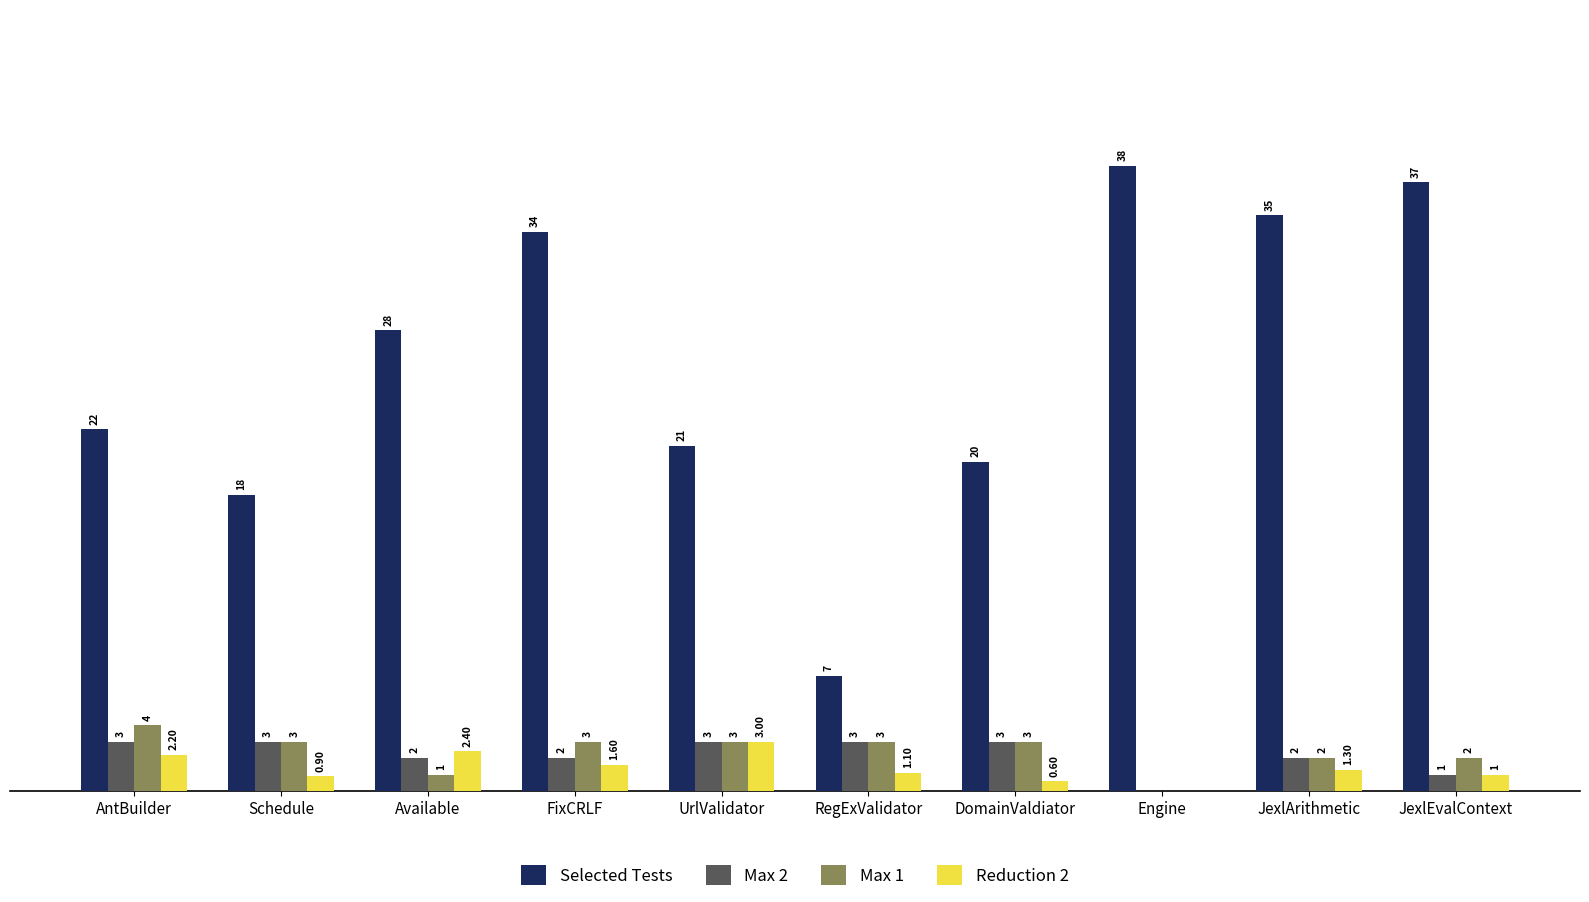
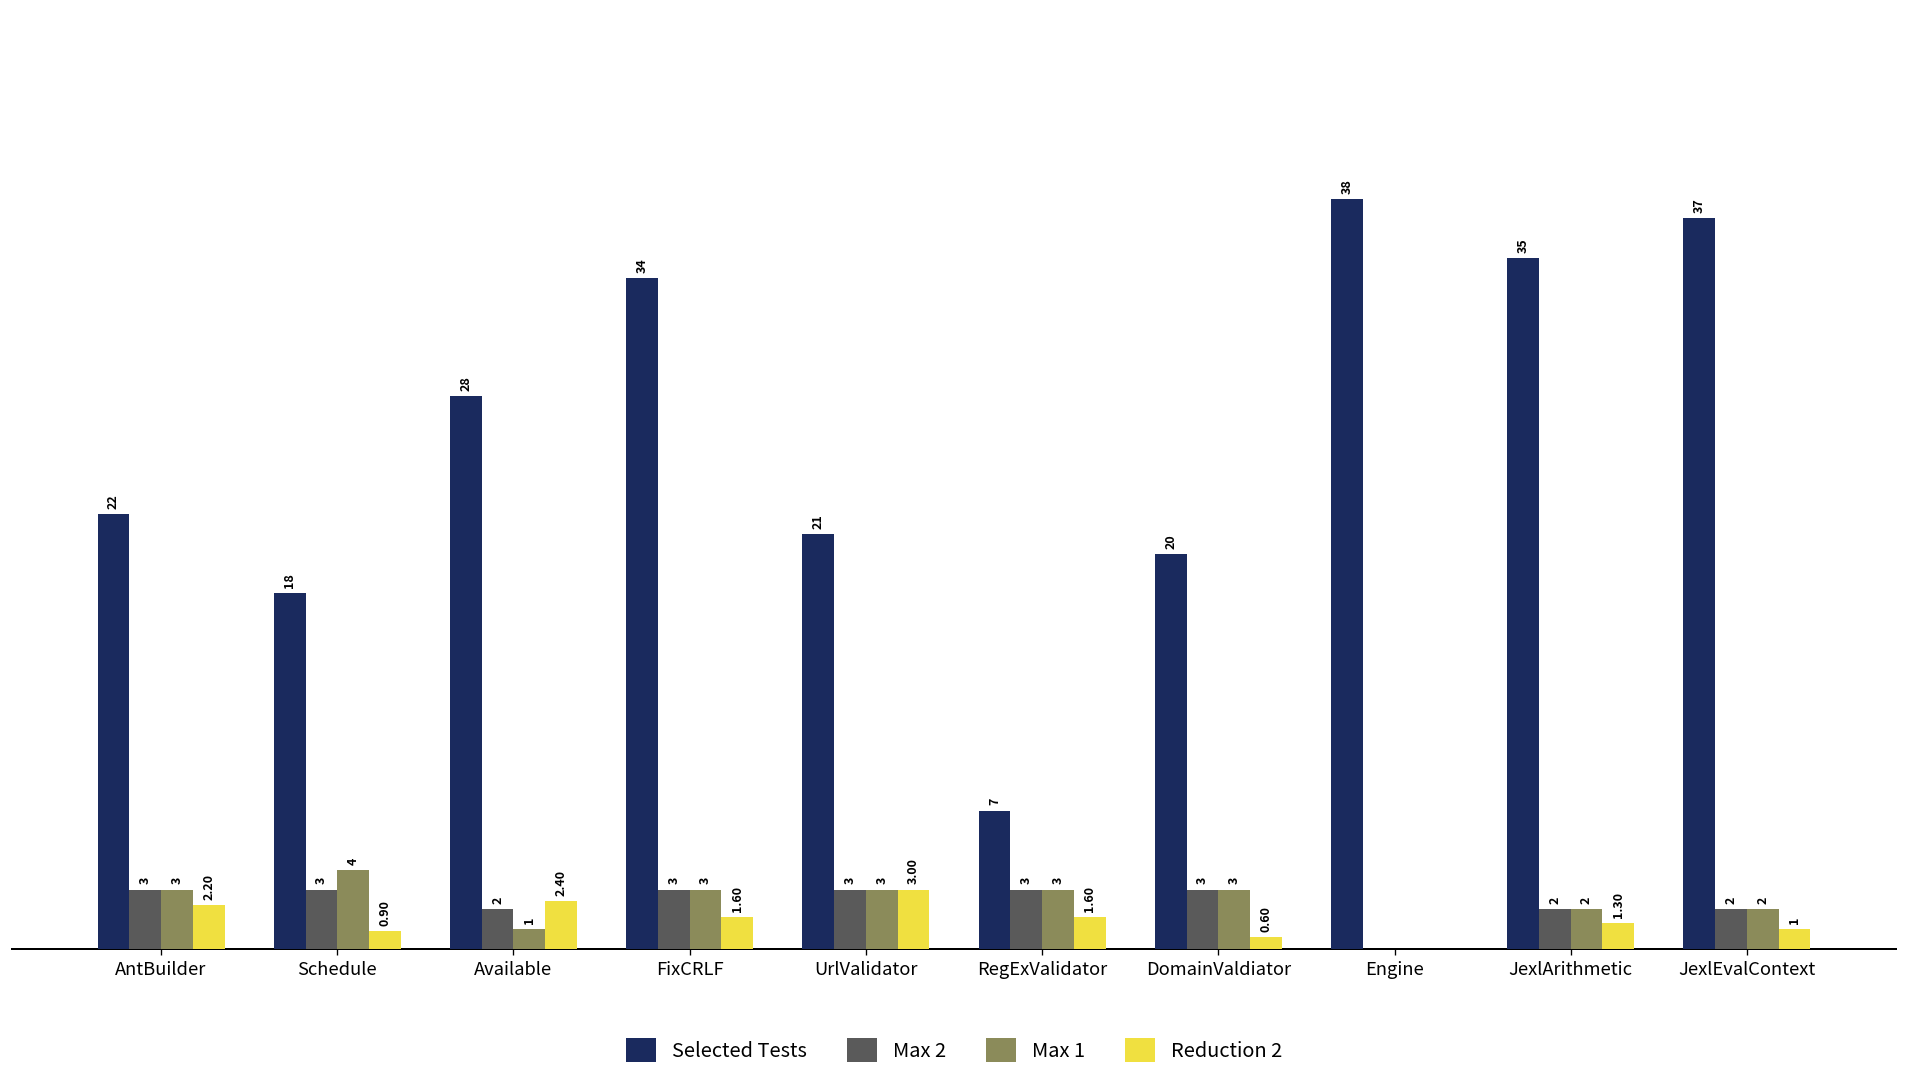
  {
    "Selected Tests": {
      "AntBuilder": 22,
      "Schedule": 18,
      "Available": 28,
      "FixCRLF": 34,
      "UrlValidator": 21,
      "RegExValidator": 7,
      "DomainValdiator": 20,
      "Engine": 38,
      "JexlArithmetic": 35,
      "JexlEvalContext": 37
    },
    "Max 2": {
      "AntBuilder": 3,
      "Schedule": 3,
      "Available": 2,
-     "FixCRLF": 2,
+     "FixCRLF": 3,
      "UrlValidator": 3,
      "RegExValidator": 3,
      "DomainValdiator": 3,
      "JexlArithmetic": 2,
-     "JexlEvalContext": 1
+     "JexlEvalContext": 2
    },
    "Max 1": {
-     "AntBuilder": 4,
-     "Schedule": 3,
+     "AntBuilder": 3,
+     "Schedule": 4,
      "Available": 1,
      "FixCRLF": 3,
      "UrlValidator": 3,
      "RegExValidator": 3,
      "DomainValdiator": 3,
      "JexlArithmetic": 2,
      "JexlEvalContext": 2
    },
    "Reduction 2": {
      "AntBuilder": 2.20,
      "Schedule": 0.90,
      "Available": 2.40,
      "FixCRLF": 1.60,
      "UrlValidator": 3.00,
-     "RegExValidator": 1.10,
+     "RegExValidator": 1.60,
      "DomainValdiator": 0.60,
      "JexlArithmetic": 1.30,
      "JexlEvalContext": 1
    }
  }
